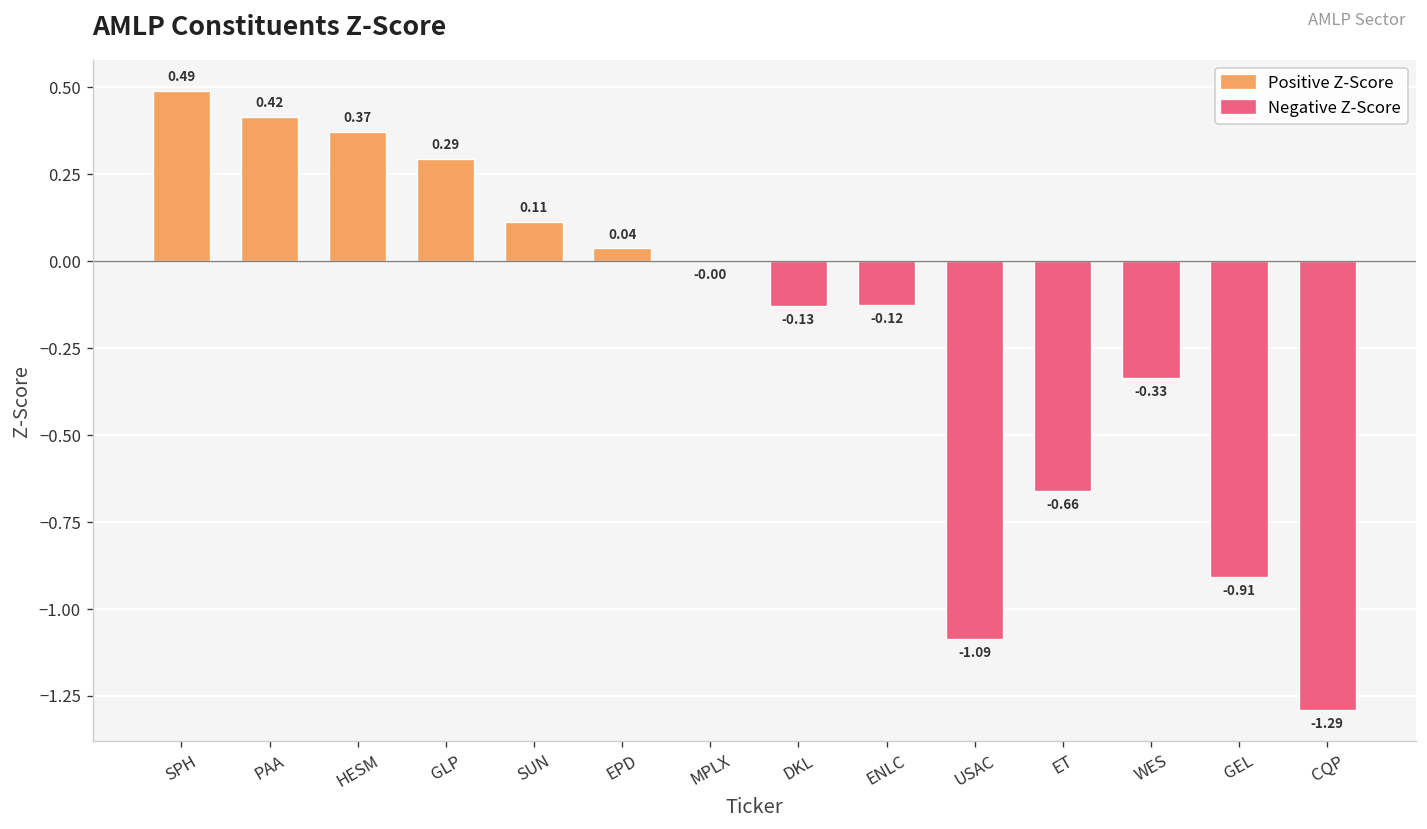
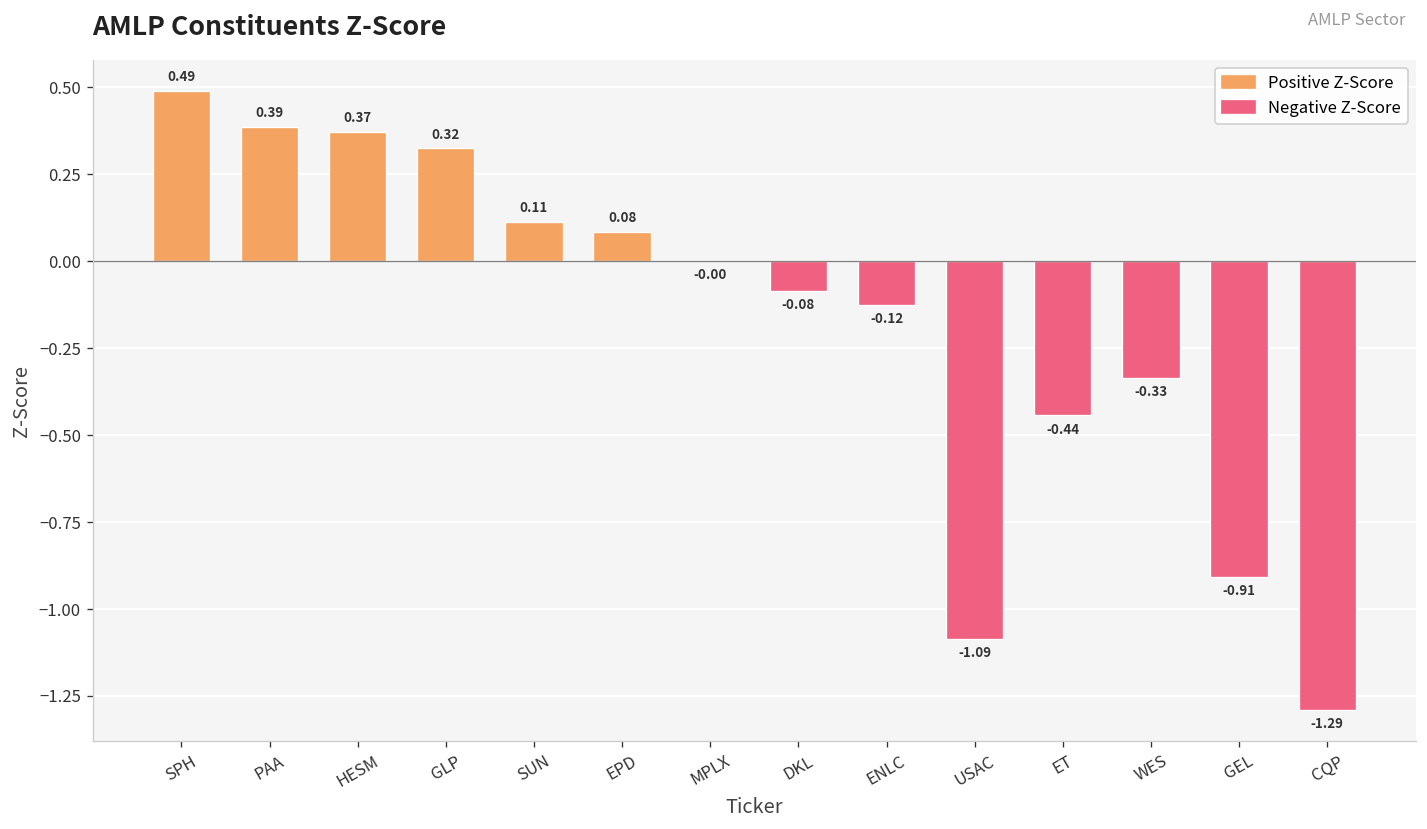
  {
    "SPH": 0.49,
-   "PAA": 0.42,
+   "PAA": 0.39,
    "HESM": 0.37,
-   "GLP": 0.29,
+   "GLP": 0.32,
    "SUN": 0.11,
-   "EPD": 0.04,
+   "EPD": 0.08,
    "MPLX": -0.00,
-   "DKL": -0.13,
+   "DKL": -0.08,
    "ENLC": -0.12,
    "USAC": -1.09,
-   "ET": -0.66,
+   "ET": -0.44,
    "WES": -0.33,
    "GEL": -0.91,
    "CQP": -1.29
  }
